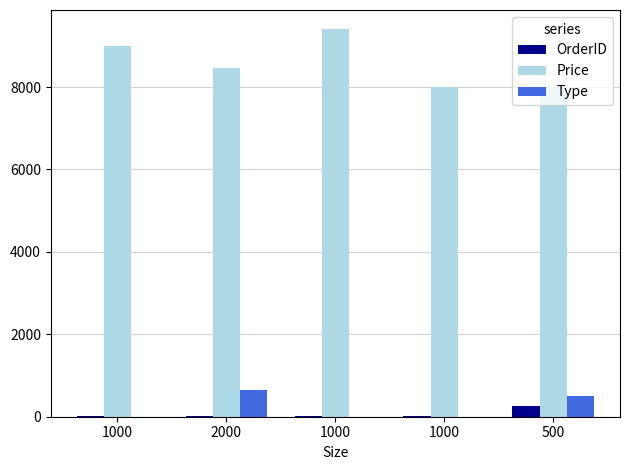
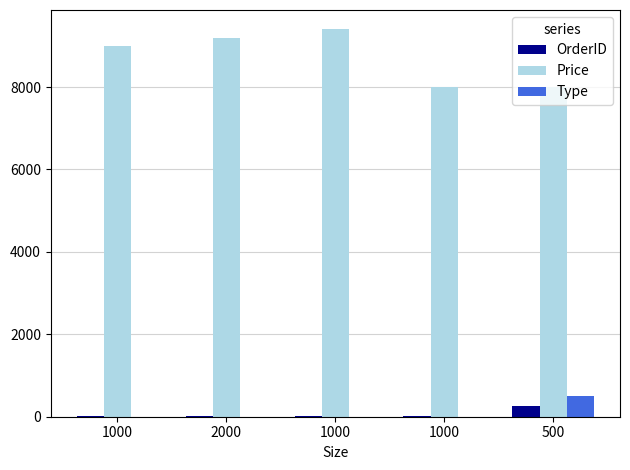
  {
    "OrderID": {
      "500": 300
    },
    "Price": {
-     "2000": 8500
+     "2000": 9200
    },
    "Type": {
-     "2000": 600,
+     "2000": 0,
      "500": 500
    }
  }
